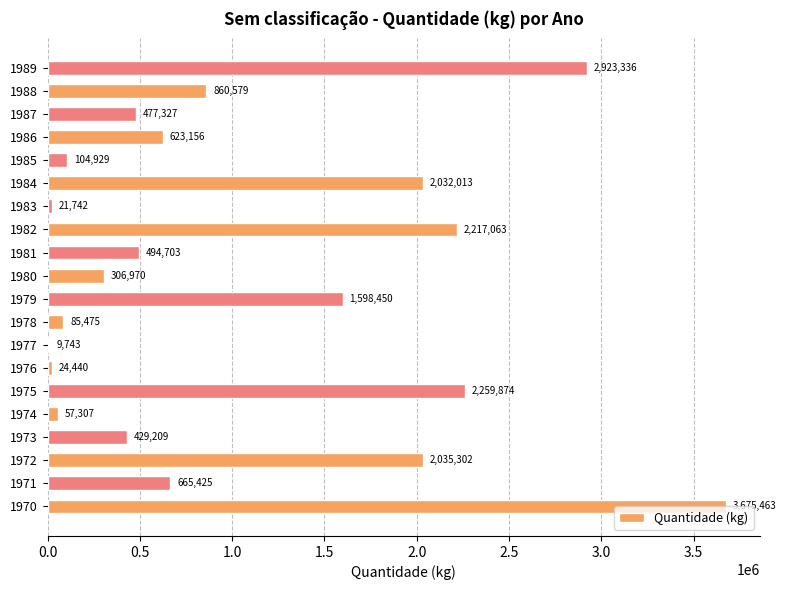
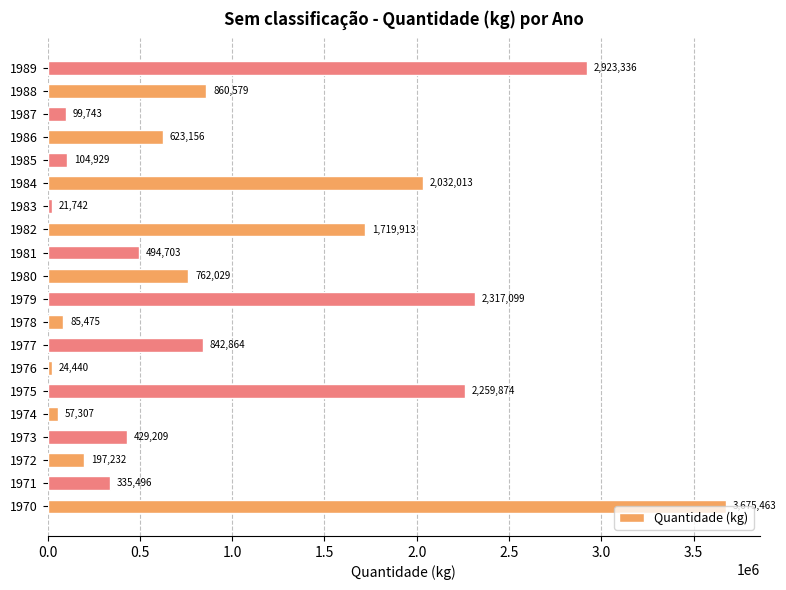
  {
    "1989": "2,923,336",
    "1988": "860,579",
-   "1987": "477,327",
+   "1987": "99,743",
    "1986": "623,156",
    "1985": "104,929",
    "1984": "2,032,013",
    "1983": "21,742",
-   "1982": "2,217,063",
+   "1982": "1,719,913",
    "1981": "494,703",
-   "1980": "306,970",
-   "1979": "1,598,450",
+   "1980": "762,029",
+   "1979": "2,317,099",
    "1978": "85,475",
-   "1977": "9,743",
+   "1977": "842,864",
    "1976": "24,440",
    "1975": "2,259,874",
    "1974": "57,307",
    "1973": "429,209",
-   "1972": "2,035,302",
-   "1971": "665,425"
+   "1972": "197,232",
+   "1971": "335,496"
  }
